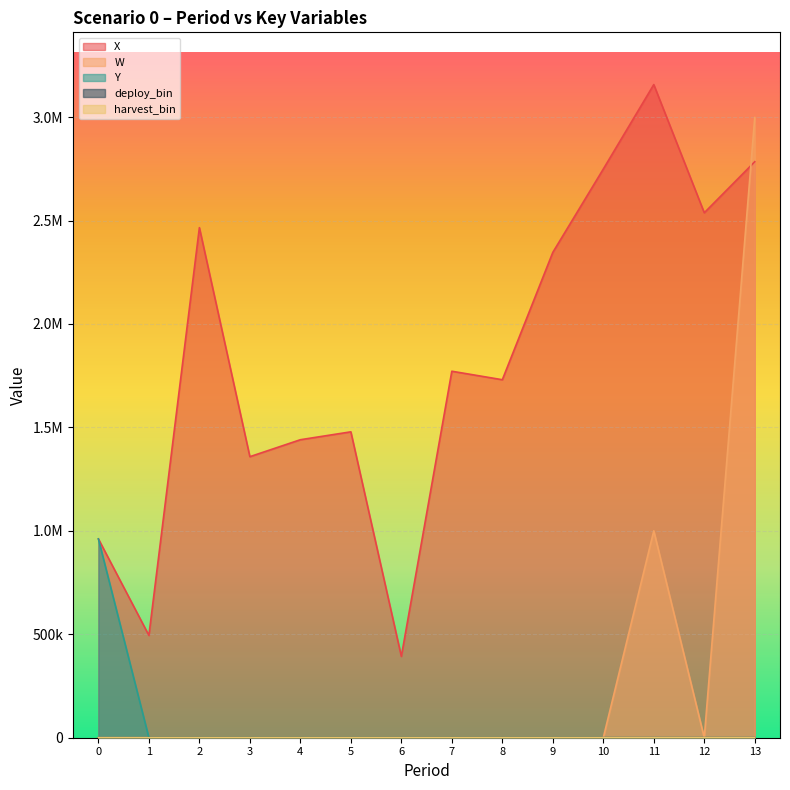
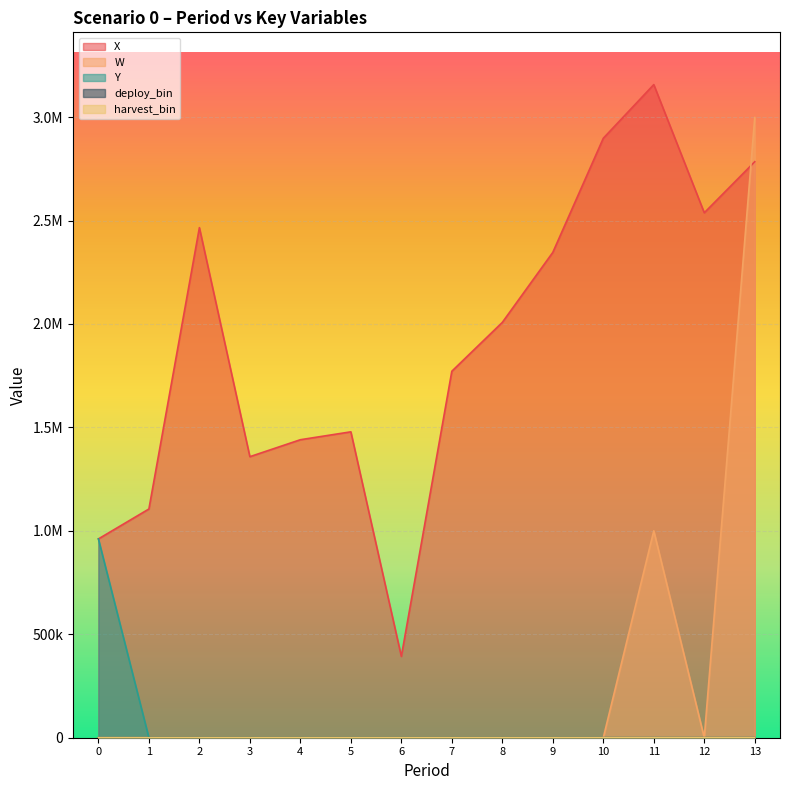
  {
    "X": {
-     "1": 490000,
+     "1": 1110000,
      "2": 2470000,
      "3": 1360000,
      "4": 1440000,
      "5": 1480000,
      "6": 390000,
      "7": 1770000,
-     "8": 1730000,
+     "8": 2010000,
      "9": 2350000,
-     "10": 2750000,
+     "10": 2900000,
      "11": 3160000,
      "12": 2540000,
      "13": 2780000
    }
  }
